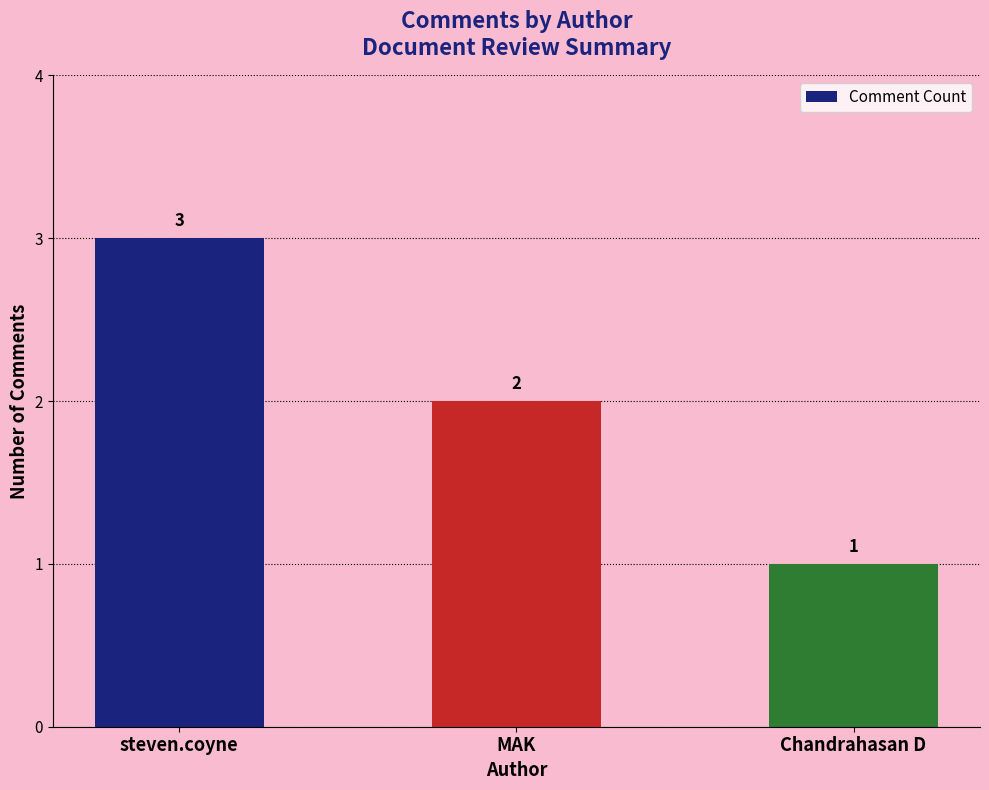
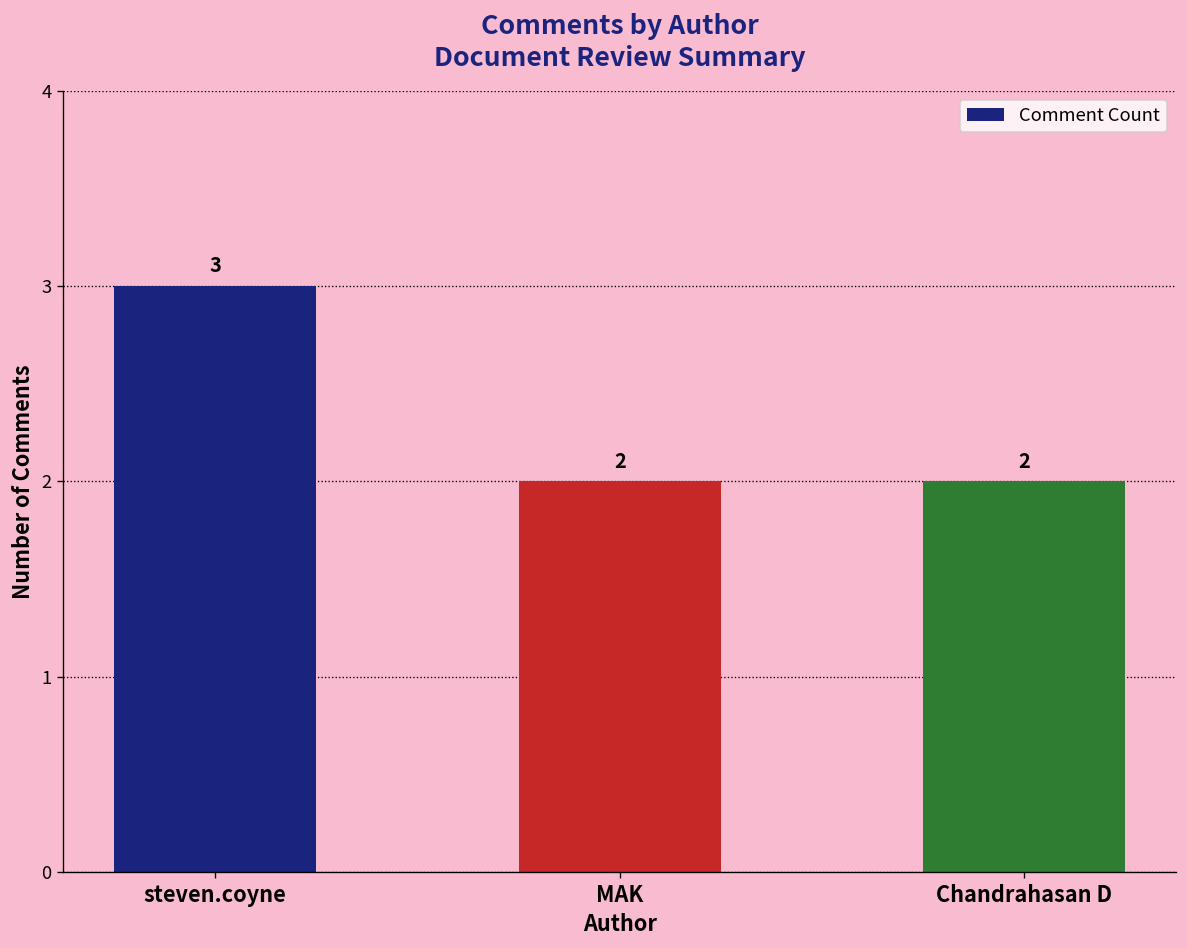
  {
    "steven.coyne": 3,
    "MAK": 2,
-   "Chandrahasan D": 1
+   "Chandrahasan D": 2
  }
